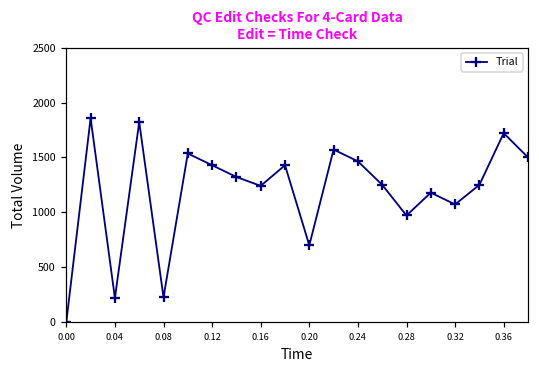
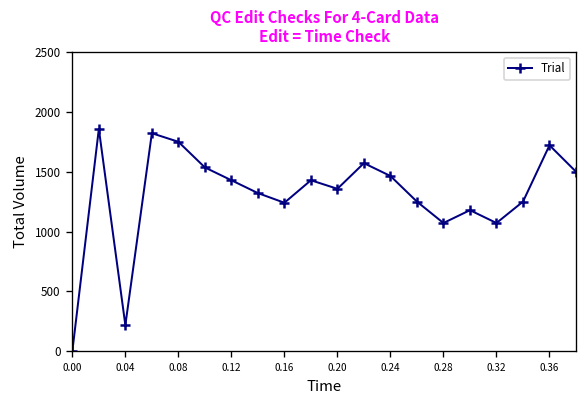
  {
    "0.00": 0,
    "0.04": 200,
-   "0.08": 200,
+   "0.08": 1800,
    "0.12": 1400,
    "0.16": 1200,
-   "0.20": 700,
+   "0.20": 1400,
    "0.24": 1500,
-   "0.28": 1000,
+   "0.28": 1100,
    "0.32": 1100,
    "0.36": 1700
  }
